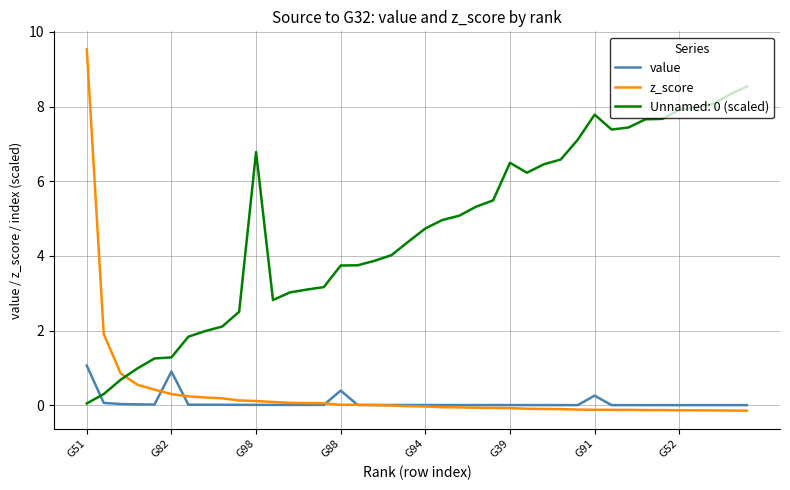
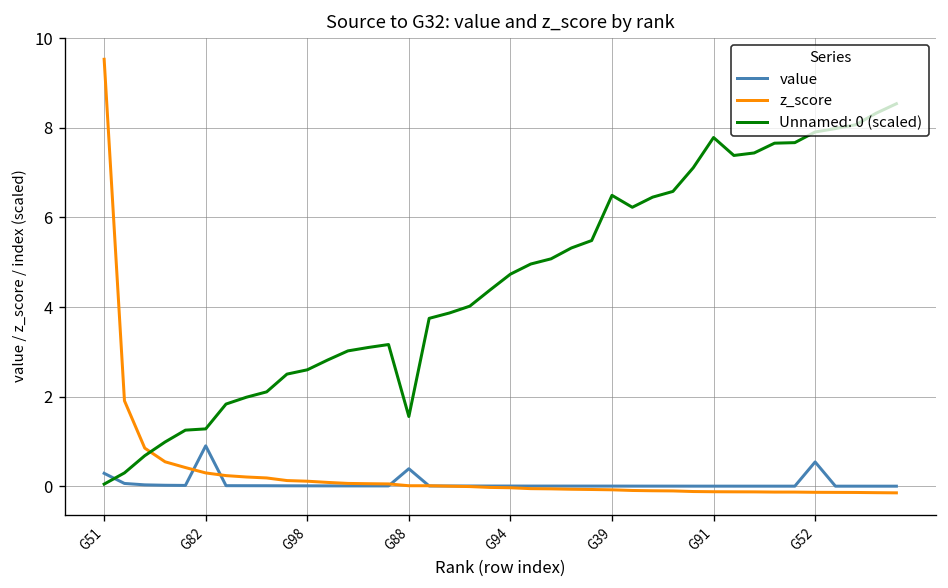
  {
    "value": {
-     "G51": 1.1,
+     "G51": 0.3,
      "G82": 0.9,
      "G98": 0.0,
      "G88": 0.4,
      "G39": 0.0,
-     "G91": 0.3,
-     "G52": 0.0
+     "G91": 0.0,
+     "G52": 0.5
    },
    "z_score": {
      "G51": 9.5,
      "G82": 0.3,
      "G98": 0.1,
      "G88": 0.0,
      "G39": -0.1,
      "G91": -0.1,
      "G52": -0.1
    },
    "Unnamed: 0 (scaled)": {
      "G51": 0.1,
      "G82": 1.3,
-     "G98": 6.8,
-     "G88": 3.7,
+     "G98": 2.6,
+     "G88": 1.6,
      "G94": 4.7,
      "G39": 6.5,
      "G91": 7.8
    }
  }
